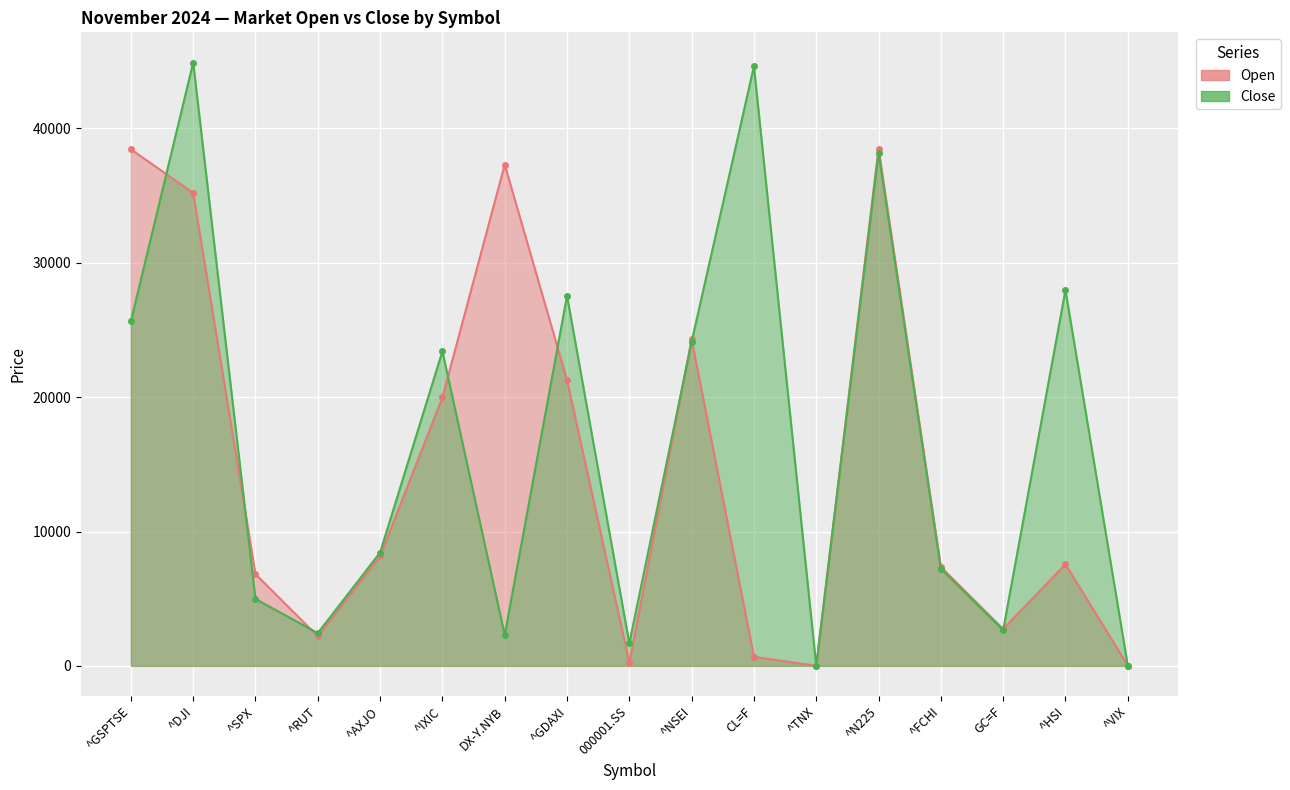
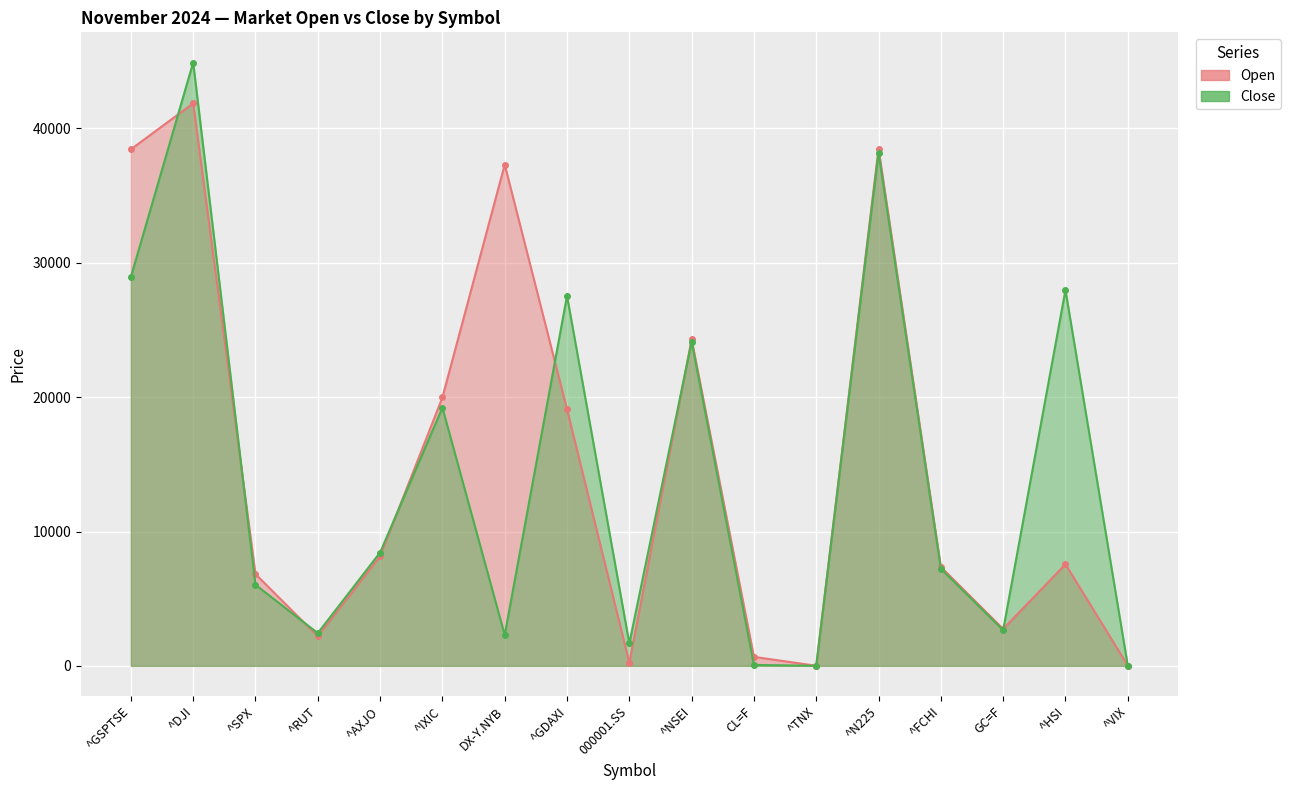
  {
    "Open": {
      "^GSPTSE": 38400,
-     "^DJI": 35200,
+     "^DJI": 41900,
      "^SPX": 6800,
      "^RUT": 2200,
      "^AXJO": 8200,
      "^IXIC": 20000,
      "DX-Y.NYB": 37300,
-     "^GDAXI": 21300,
+     "^GDAXI": 19100,
      "000001.SS": 200,
      "CL=F": 700,
      "^N225": 38500,
      "^HSI": 7600
    },
    "Close": {
-     "^GSPTSE": 25600,
+     "^GSPTSE": 28900,
      "^DJI": 44900,
-     "^SPX": 5000,
+     "^SPX": 6000,
      "^RUT": 2400,
      "^AXJO": 8400,
-     "^IXIC": 23400,
+     "^IXIC": 19200,
      "DX-Y.NYB": 2300,
      "^GDAXI": 27500,
      "000001.SS": 1700,
-     "CL=F": 44600,
+     "CL=F": 100,
      "^N225": 38200,
      "^HSI": 28000
    }
  }
